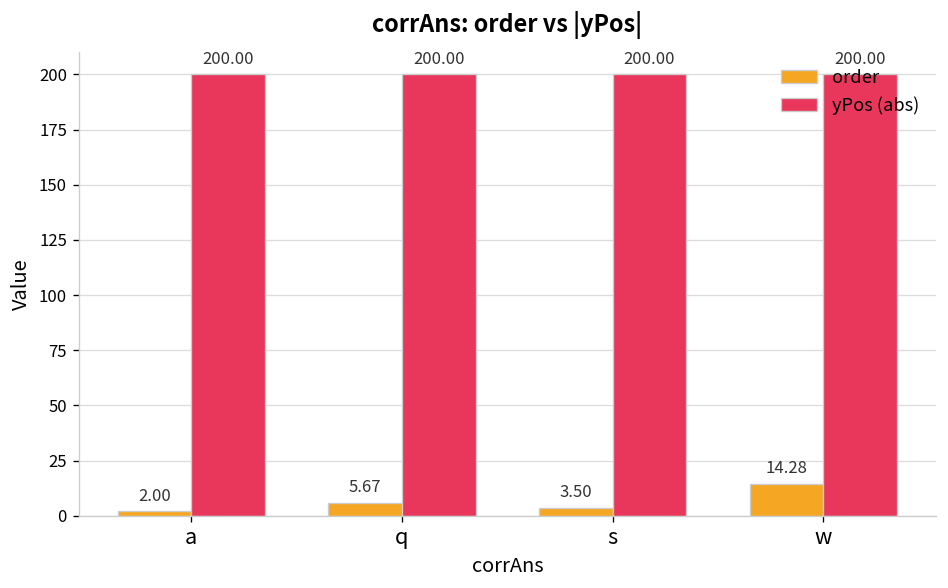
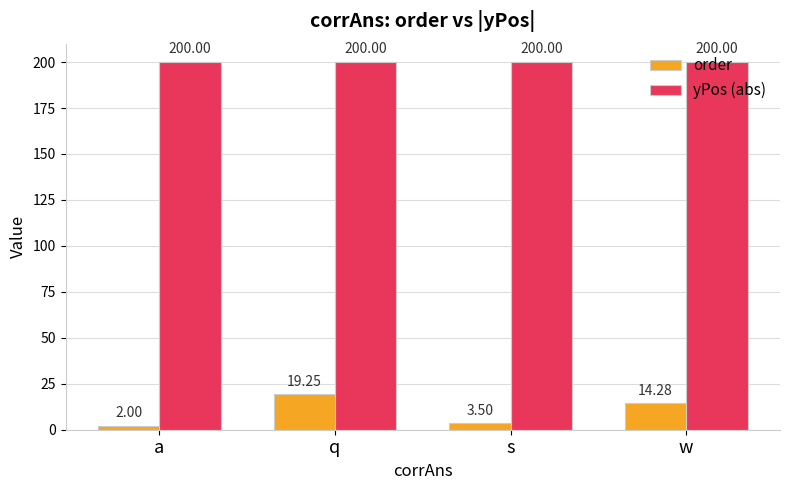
  {
    "order": {
      "a": 2.00,
-     "q": 5.67,
+     "q": 19.25,
      "s": 3.50,
      "w": 14.28
    },
    "yPos (abs)": {
      "a": 200.00,
      "q": 200.00,
      "s": 200.00,
      "w": 200.00
    }
  }
